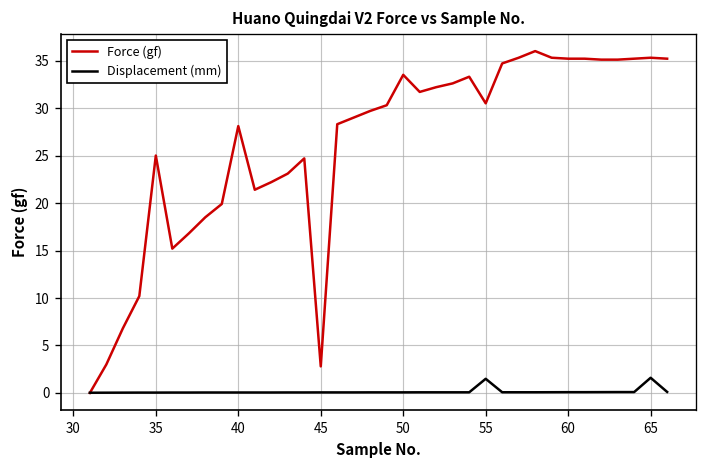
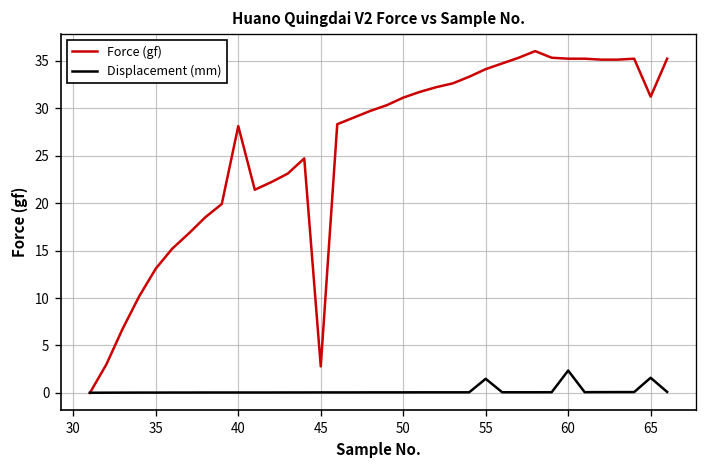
  {
    "Force (gf)": {
-     "35": 25,
+     "35": 13,
      "40": 28,
      "45": 3,
-     "50": 34,
-     "55": 31,
+     "50": 31,
+     "55": 34,
      "60": 35,
-     "65": 35
+     "65": 31
    },
    "Displacement (mm)": {
      "35": 0,
      "40": 0,
      "45": 0,
      "50": 0,
      "55": 1,
-     "60": 0,
+     "60": 2,
      "65": 2
    }
  }
